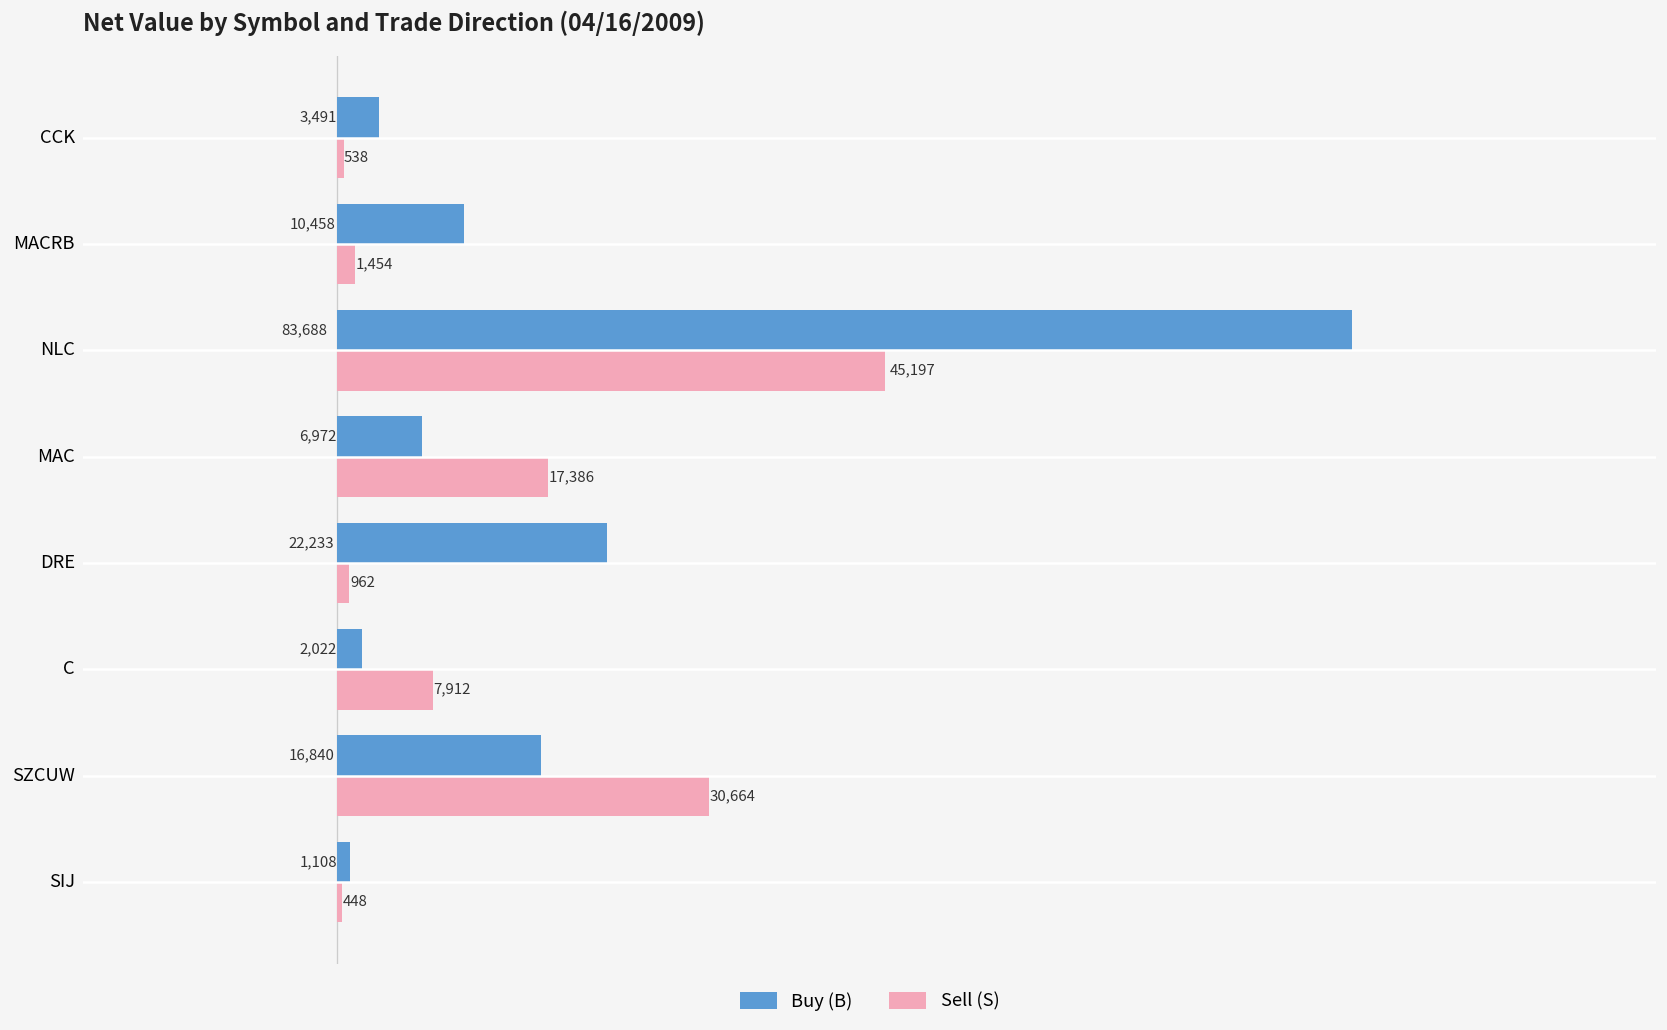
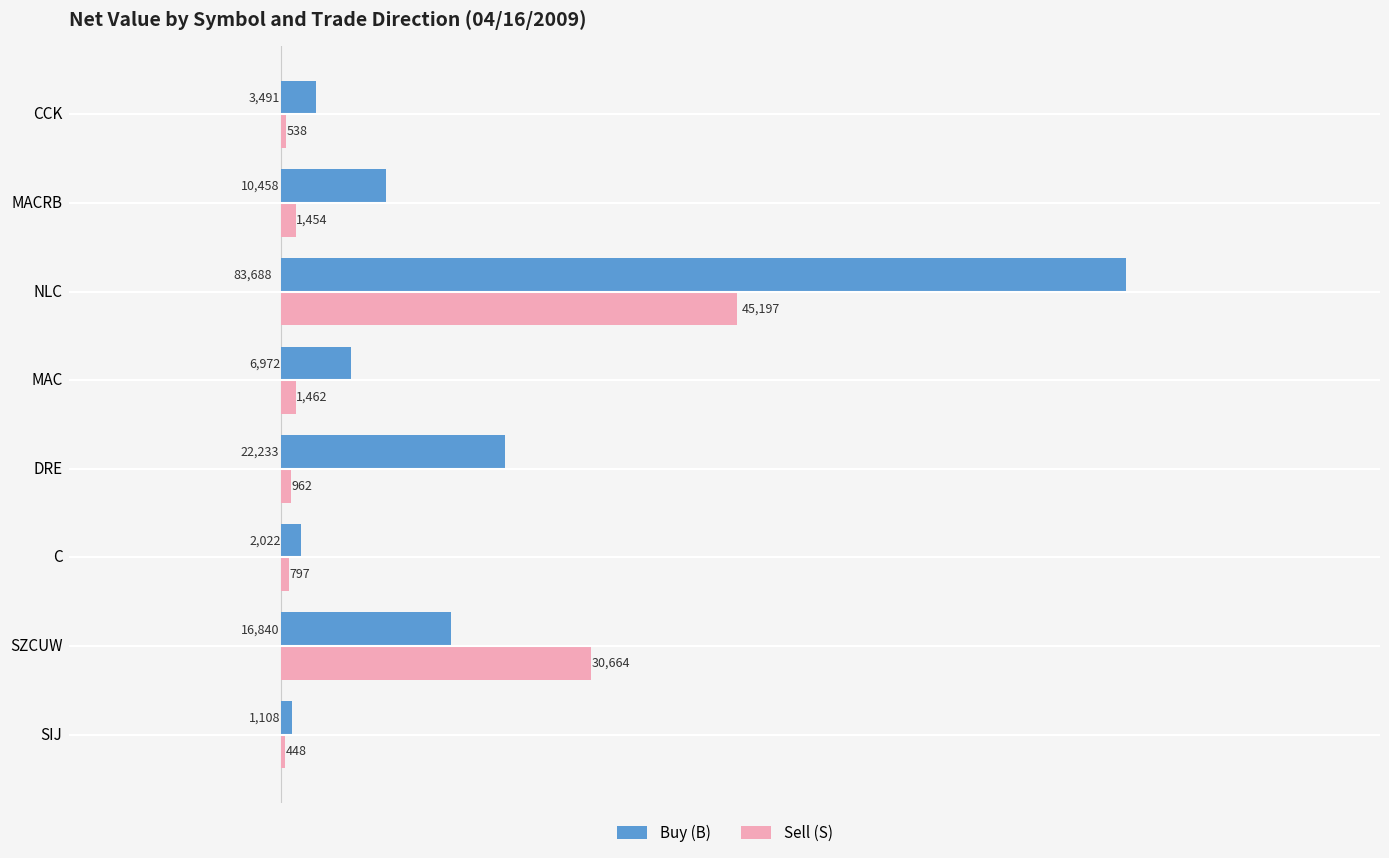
  {
    "Buy (B)": {
      "C": "2,022",
      "SIJ": "1,108"
    },
    "Sell (S)": {
      "CCK": "538",
      "MACRB": "1,454",
      "NLC": "45,197",
-     "MAC": "17,386",
+     "MAC": "1,462",
      "DRE": "962",
-     "C": "7,912",
+     "C": "797",
      "SZCUW": "30,664",
      "SIJ": "448"
    }
  }
